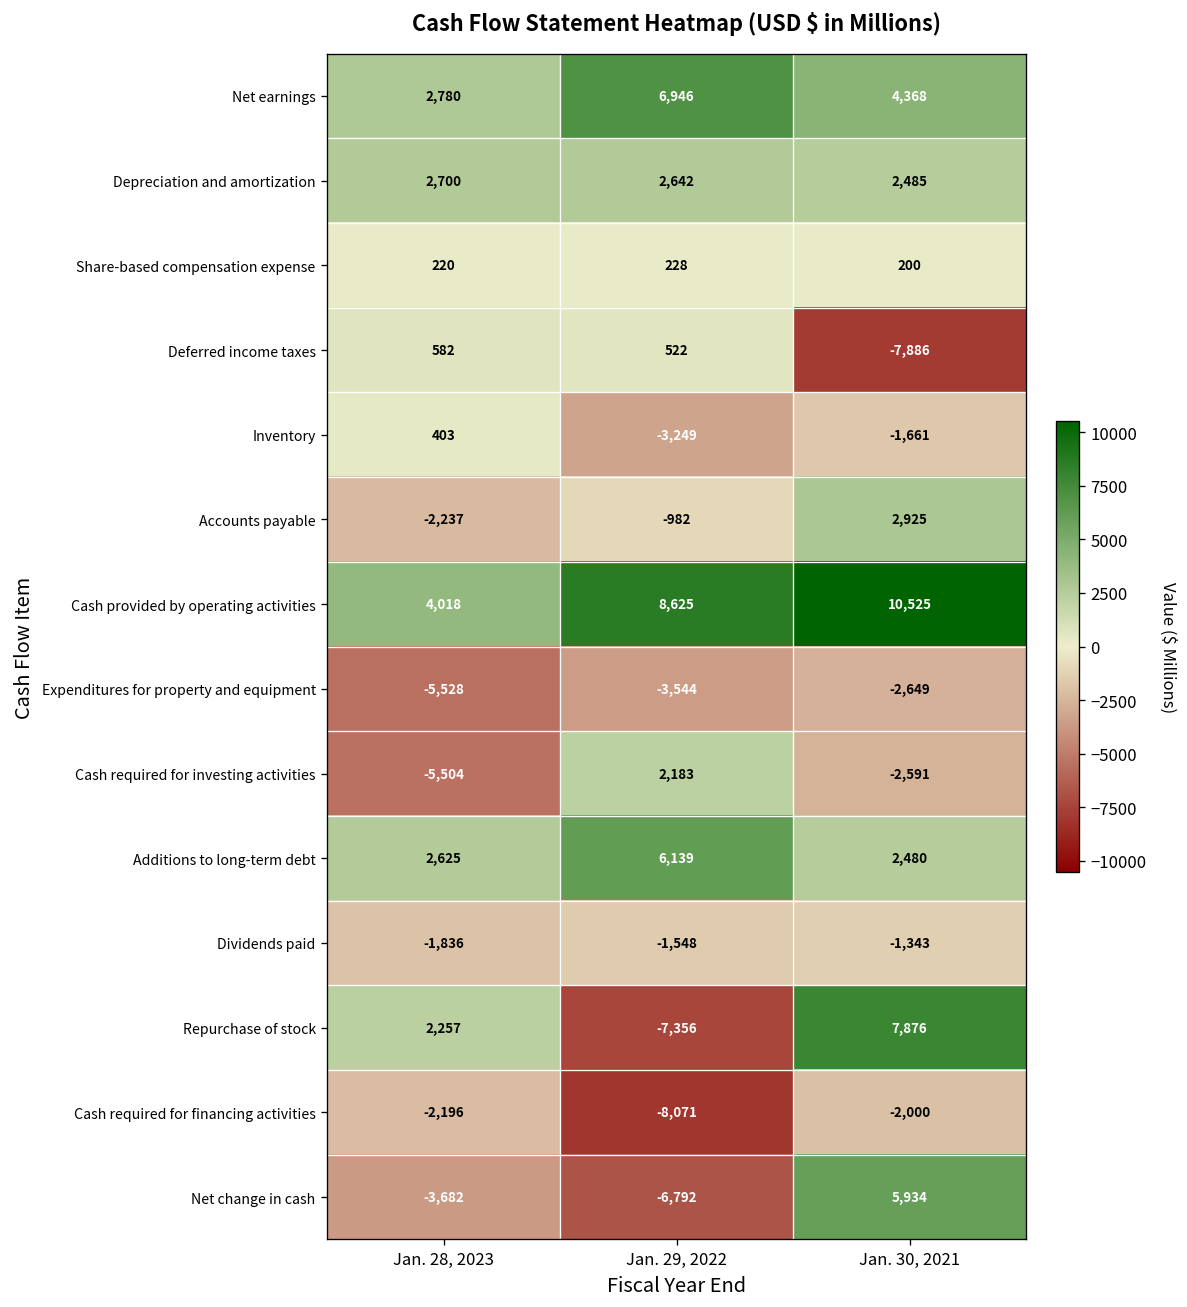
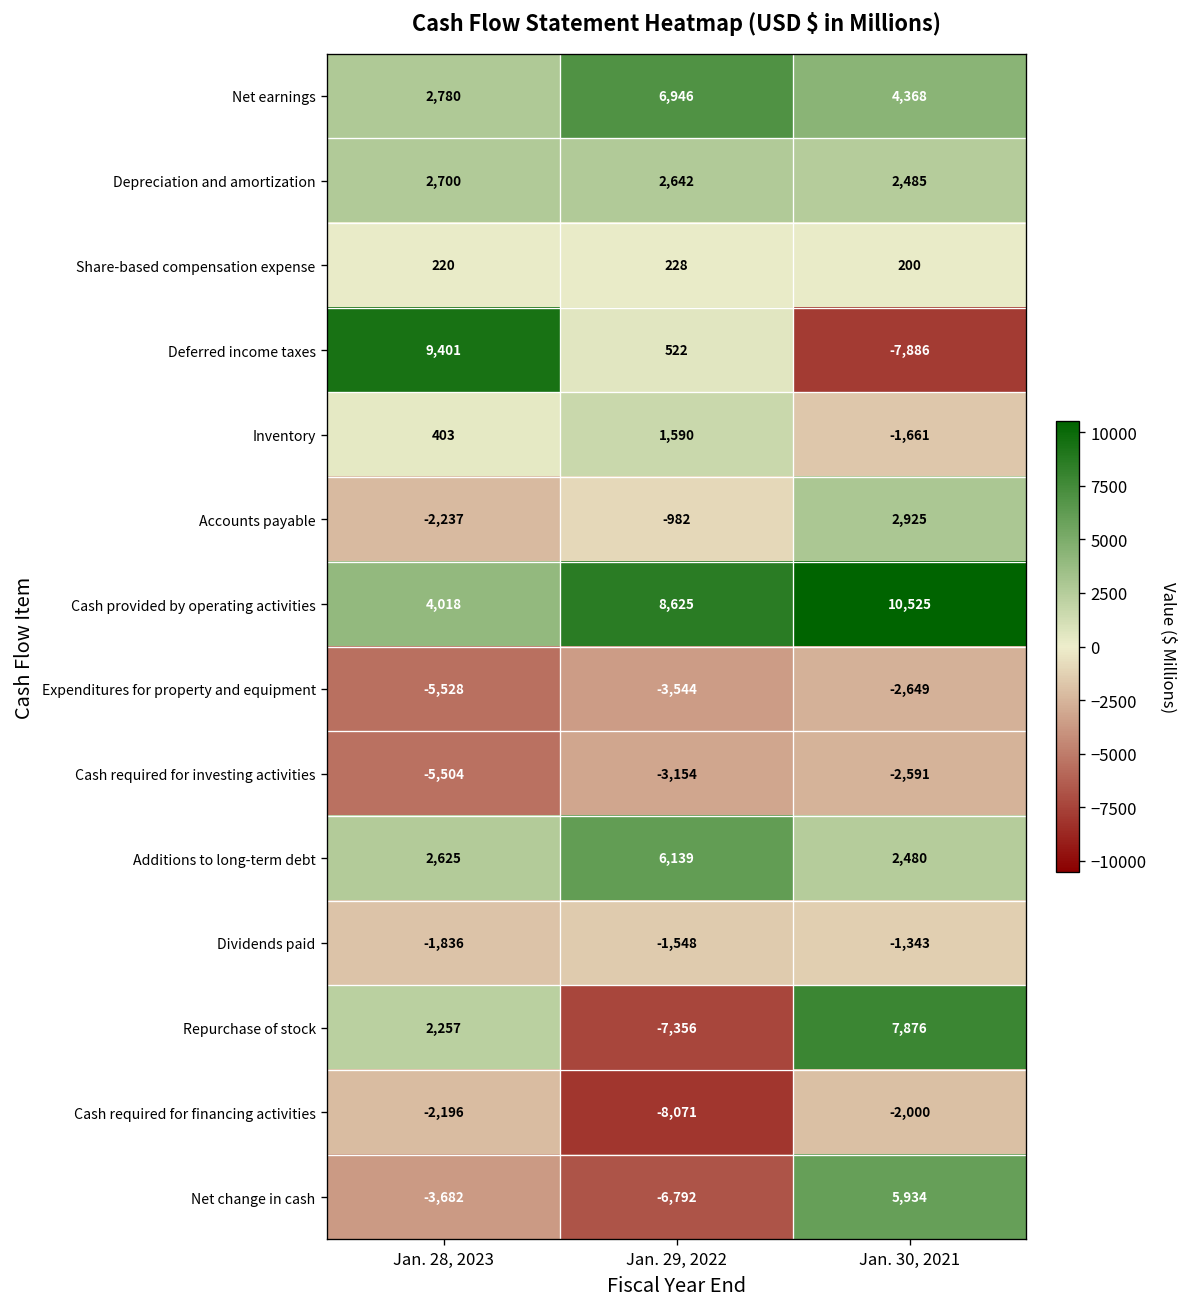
  {
    "Net earnings": {
      "Jan. 28, 2023": "2,780",
      "Jan. 29, 2022": "6,946",
      "Jan. 30, 2021": "4,368"
    },
    "Depreciation and amortization": {
      "Jan. 28, 2023": "2,700",
      "Jan. 29, 2022": "2,642",
      "Jan. 30, 2021": "2,485"
    },
    "Share-based compensation expense": {
      "Jan. 28, 2023": "220",
      "Jan. 29, 2022": "228",
      "Jan. 30, 2021": "200"
    },
    "Deferred income taxes": {
-     "Jan. 28, 2023": "582",
+     "Jan. 28, 2023": "9,401",
      "Jan. 29, 2022": "522",
      "Jan. 30, 2021": "-7,886"
    },
    "Inventory": {
      "Jan. 28, 2023": "403",
-     "Jan. 29, 2022": "-3,249",
+     "Jan. 29, 2022": "1,590",
      "Jan. 30, 2021": "-1,661"
    },
    "Accounts payable": {
      "Jan. 28, 2023": "-2,237",
      "Jan. 29, 2022": "-982",
      "Jan. 30, 2021": "2,925"
    },
    "Cash provided by operating activities": {
      "Jan. 28, 2023": "4,018",
      "Jan. 29, 2022": "8,625",
      "Jan. 30, 2021": "10,525"
    },
    "Expenditures for property and equipment": {
      "Jan. 28, 2023": "-5,528",
      "Jan. 29, 2022": "-3,544",
      "Jan. 30, 2021": "-2,649"
    },
    "Cash required for investing activities": {
      "Jan. 28, 2023": "-5,504",
-     "Jan. 29, 2022": "2,183",
+     "Jan. 29, 2022": "-3,154",
      "Jan. 30, 2021": "-2,591"
    },
    "Additions to long-term debt": {
      "Jan. 28, 2023": "2,625",
      "Jan. 29, 2022": "6,139",
      "Jan. 30, 2021": "2,480"
    },
    "Dividends paid": {
      "Jan. 28, 2023": "-1,836",
      "Jan. 29, 2022": "-1,548",
      "Jan. 30, 2021": "-1,343"
    },
    "Repurchase of stock": {
      "Jan. 28, 2023": "2,257",
      "Jan. 29, 2022": "-7,356",
      "Jan. 30, 2021": "7,876"
    },
    "Cash required for financing activities": {
      "Jan. 28, 2023": "-2,196",
      "Jan. 29, 2022": "-8,071",
      "Jan. 30, 2021": "-2,000"
    },
    "Net change in cash": {
      "Jan. 28, 2023": "-3,682",
      "Jan. 29, 2022": "-6,792",
      "Jan. 30, 2021": "5,934"
    }
  }
